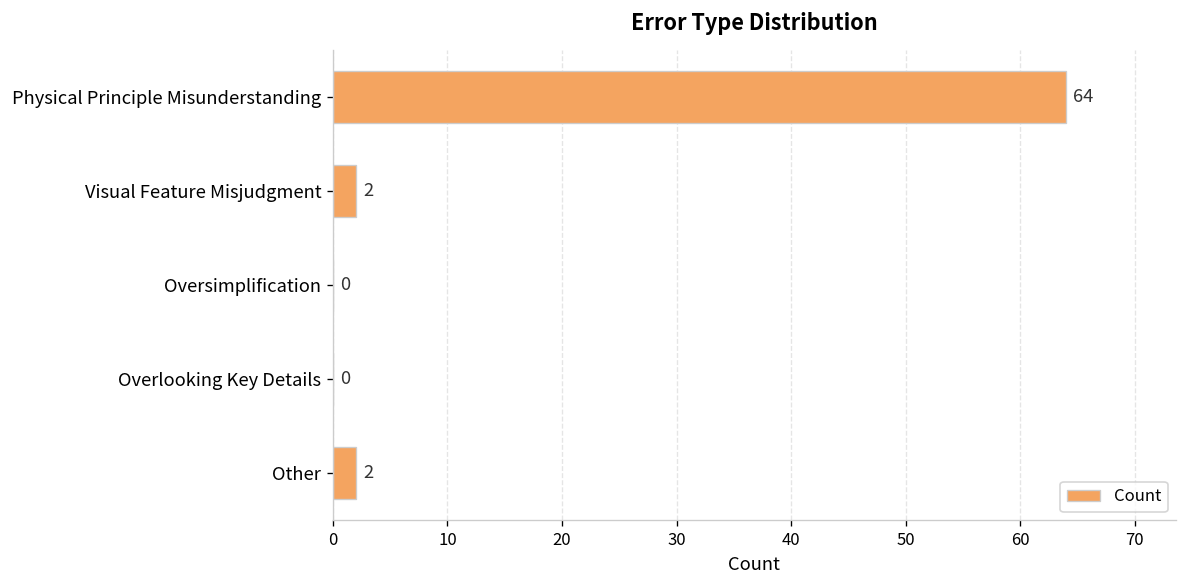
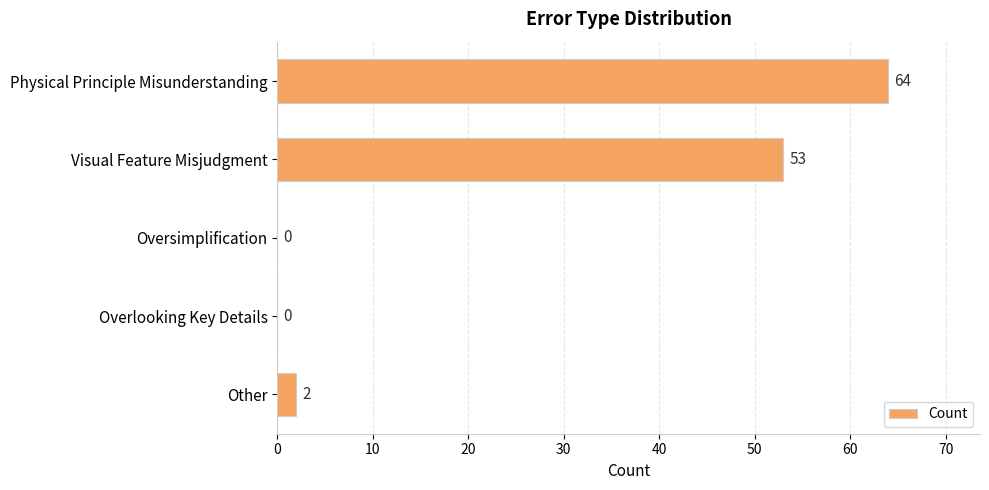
  {
    "Physical Principle Misunderstanding": 64,
-   "Visual Feature Misjudgment": 2,
+   "Visual Feature Misjudgment": 53,
    "Oversimplification": 0,
    "Overlooking Key Details": 0,
    "Other": 2
  }
